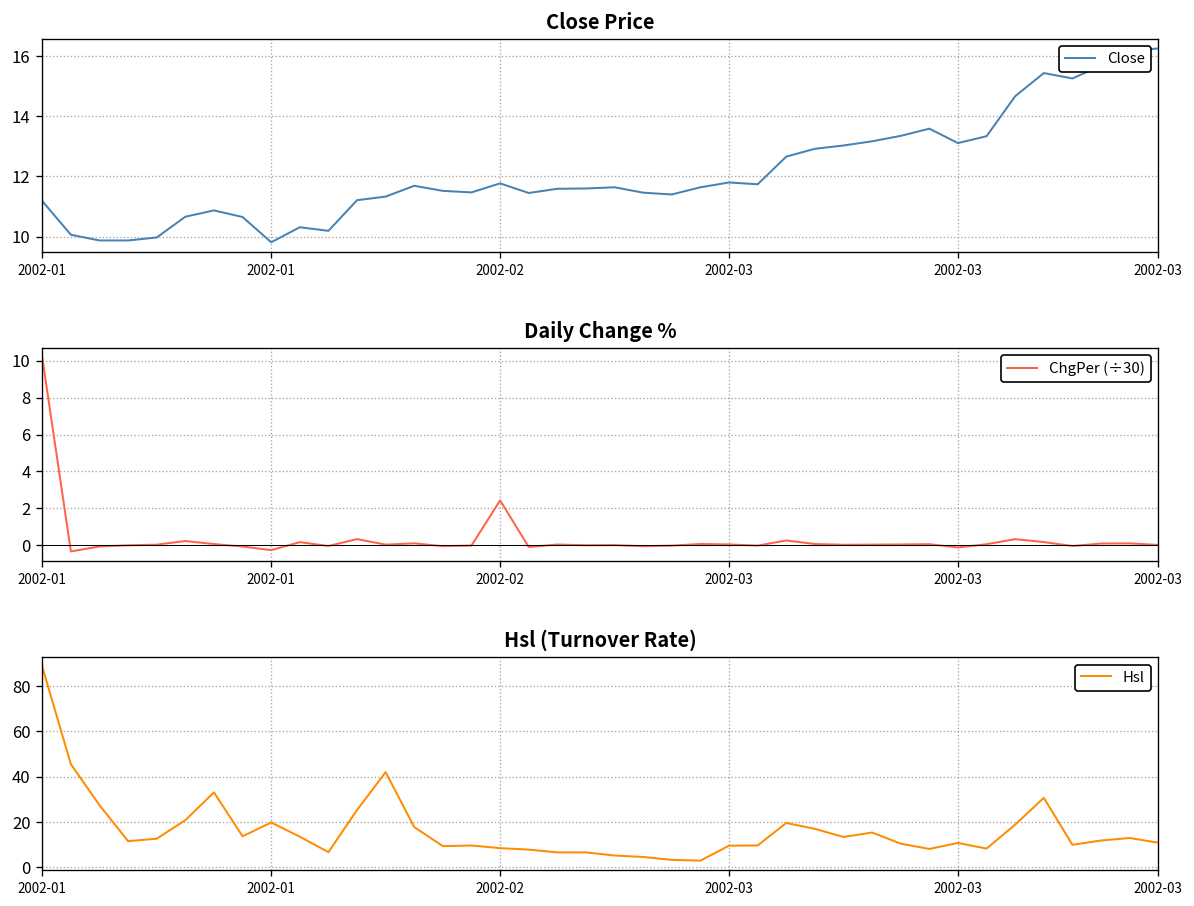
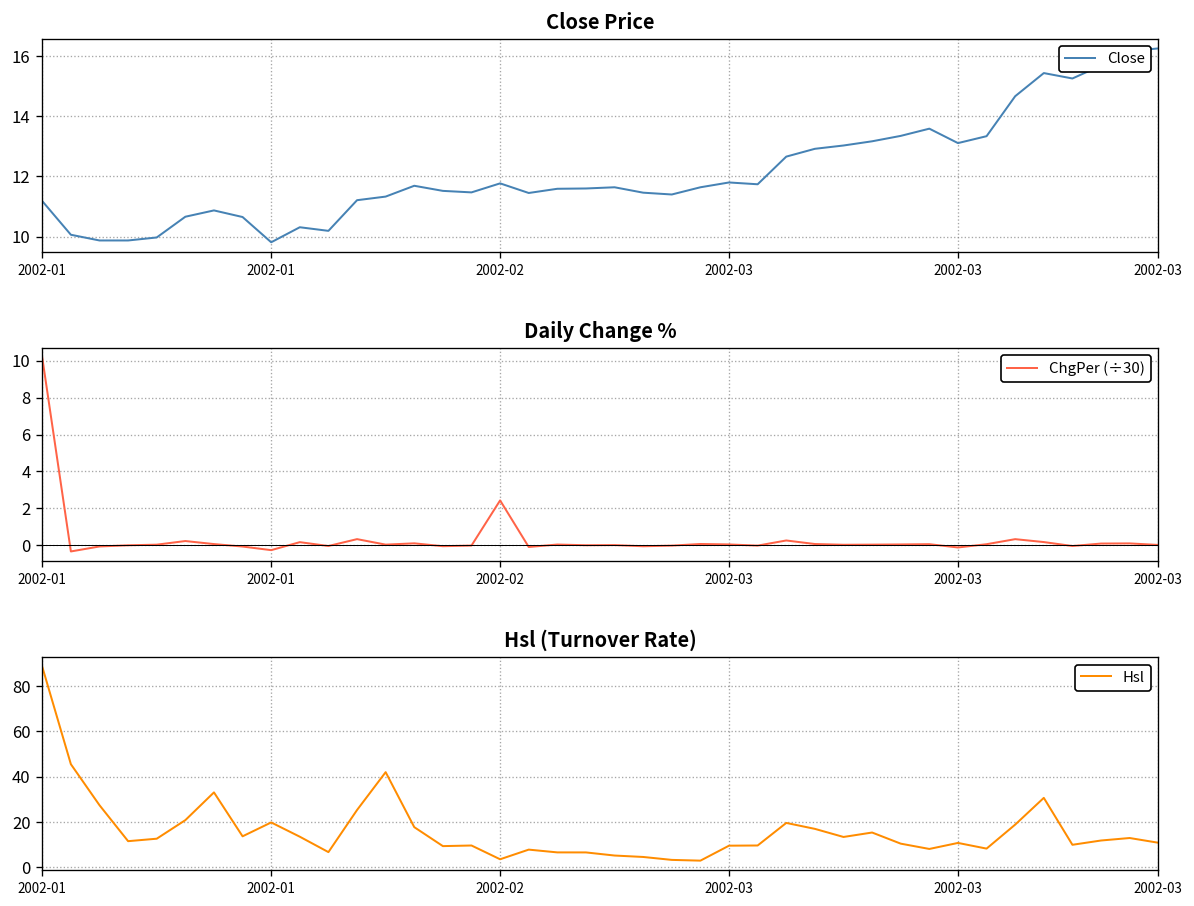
  {
    "Close Price": {
      "2002-02": 11.8
    },
    "Daily Change %": {
      "2002-02": 2.4
    },
    "Hsl (Turnover Rate)": {
-     "2002-02": 9
+     "2002-02": 4
    }
  }
